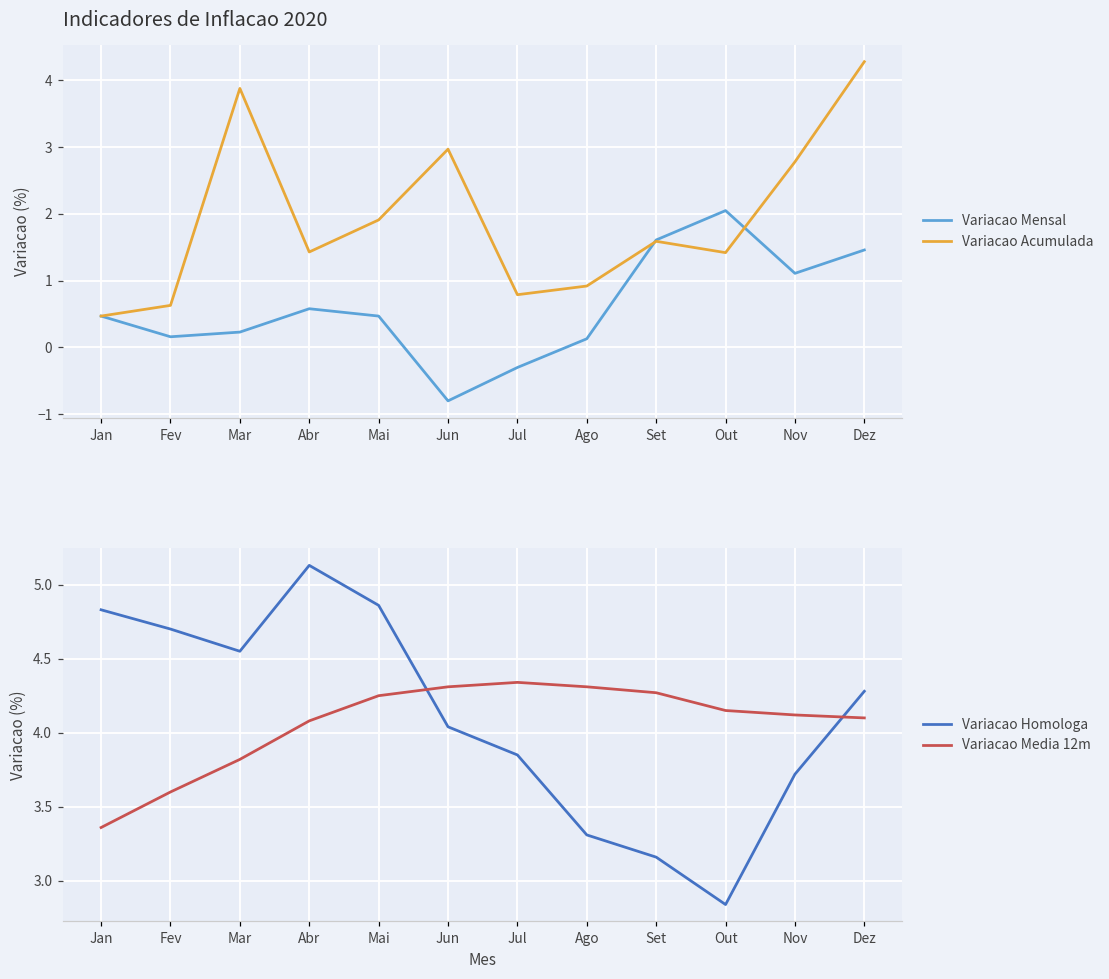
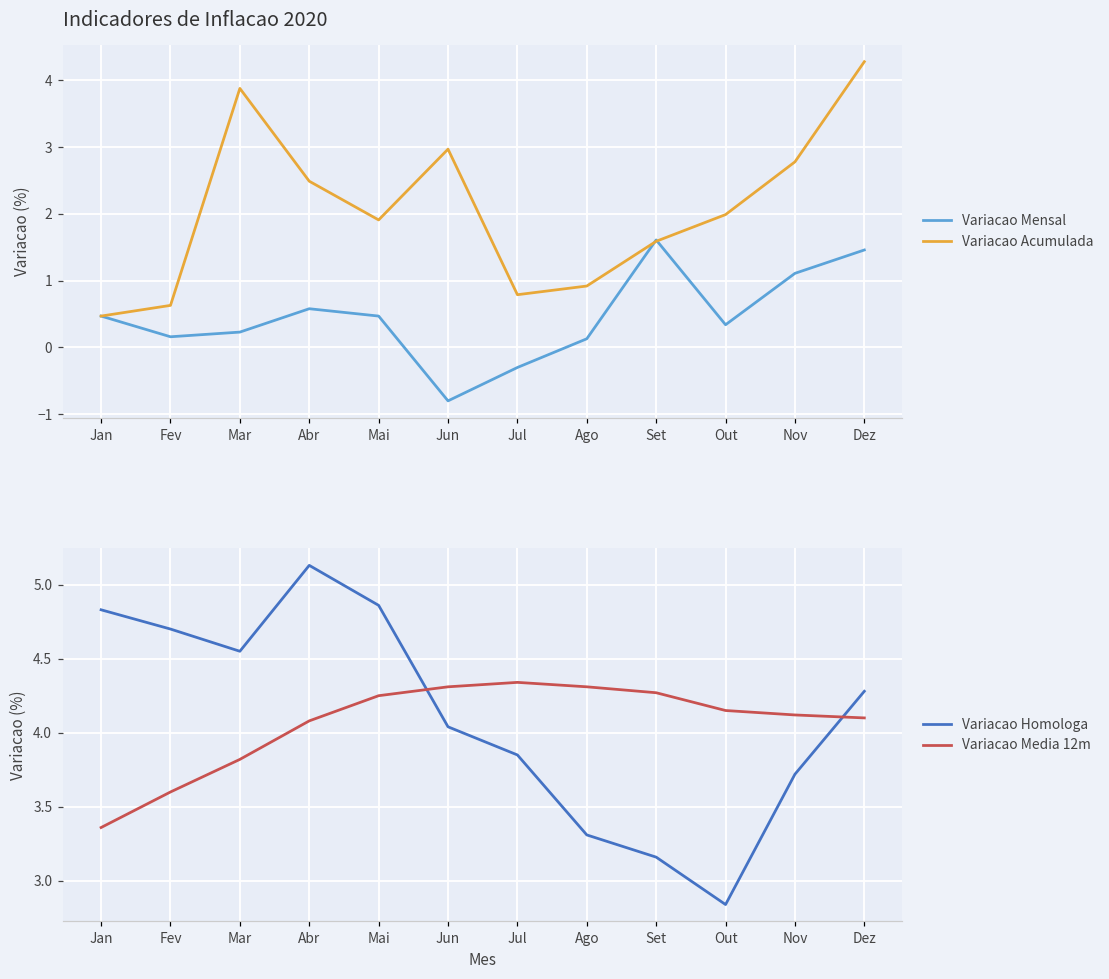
  {
    "Indicadores de Inflacao 2020": {
      "Variacao Mensal": {
        "Fev": 0.2,
        "Mar": 0.2,
        "Abr": 0.6,
        "Mai": 0.5,
        "Jun": -0.8,
        "Jul": -0.3,
        "Ago": 0.1,
-       "Out": 2.1,
+       "Out": 0.3,
        "Nov": 1.1,
        "Dez": 1.5
      },
      "Variacao Acumulada": {
        "Fev": 0.6,
        "Mar": 3.9,
-       "Abr": 1.4,
+       "Abr": 2.5,
        "Mai": 1.9,
        "Jun": 3.0,
        "Jul": 0.8,
        "Ago": 0.9,
-       "Out": 1.4,
+       "Out": 2.0,
        "Nov": 2.8,
        "Dez": 4.3
      }
    }
  }
